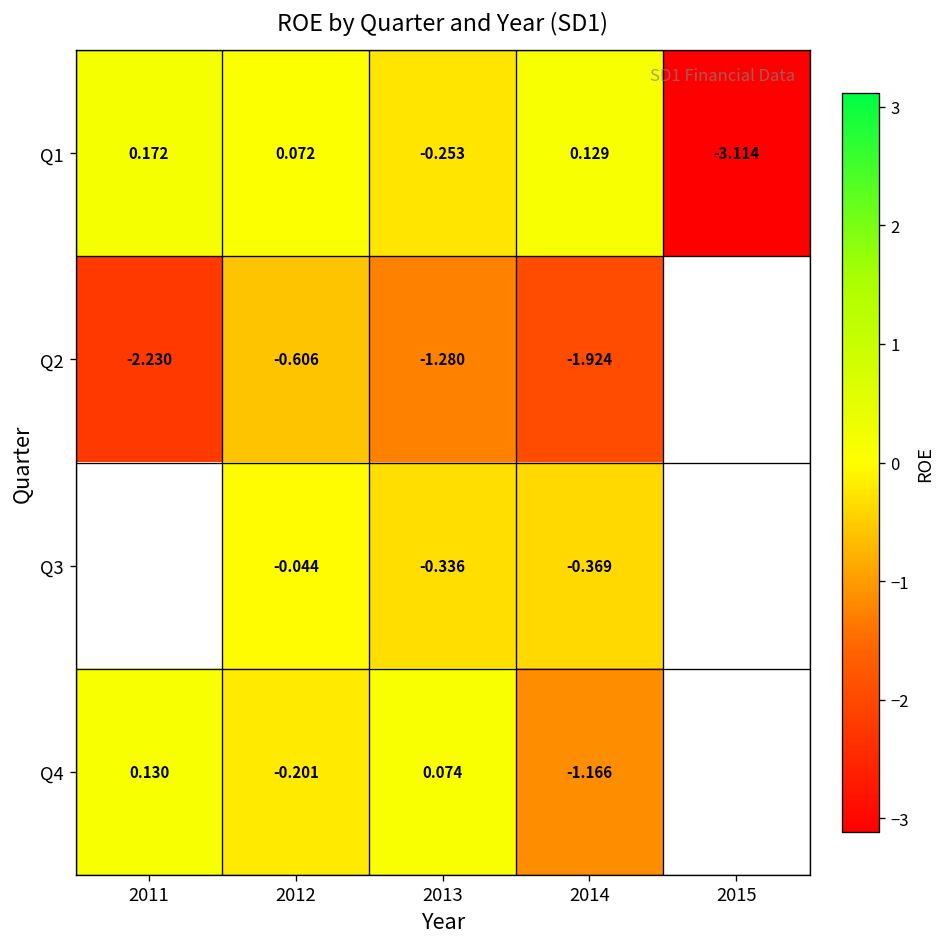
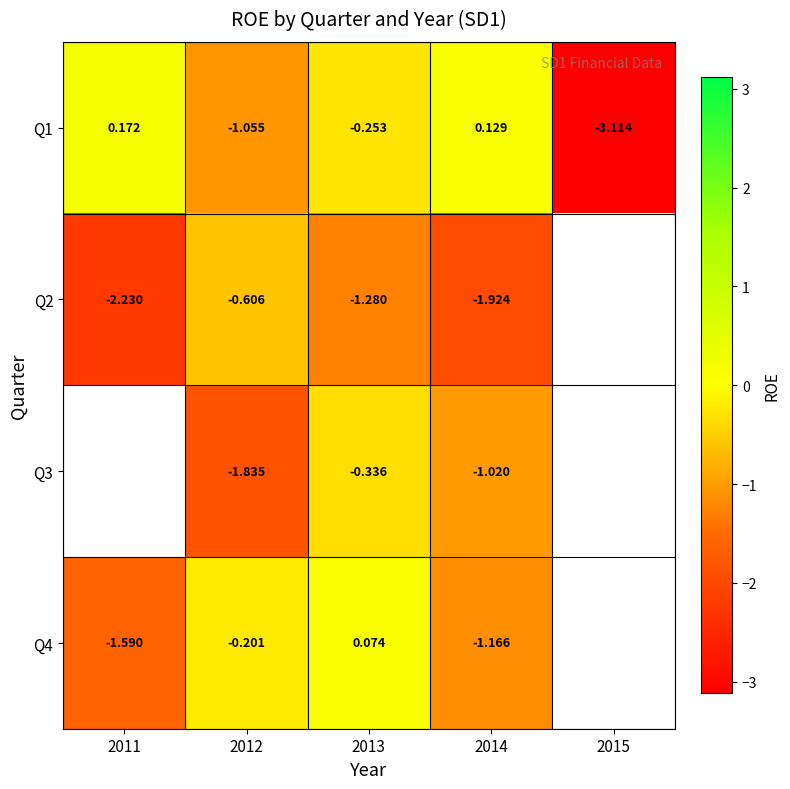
  {
    "Q1": {
      "2011": 0.172,
-     "2012": 0.072,
+     "2012": -1.055,
      "2013": -0.253,
      "2014": 0.129
    },
    "Q2": {
      "2011": -2.230,
      "2012": -0.606,
      "2013": -1.280,
      "2014": -1.924
    },
    "Q3": {
-     "2012": -0.044,
+     "2012": -1.835,
      "2013": -0.336,
-     "2014": -0.369
+     "2014": -1.020
    },
    "Q4": {
-     "2011": 0.130,
+     "2011": -1.590,
      "2012": -0.201,
      "2013": 0.074,
      "2014": -1.166
    }
  }
